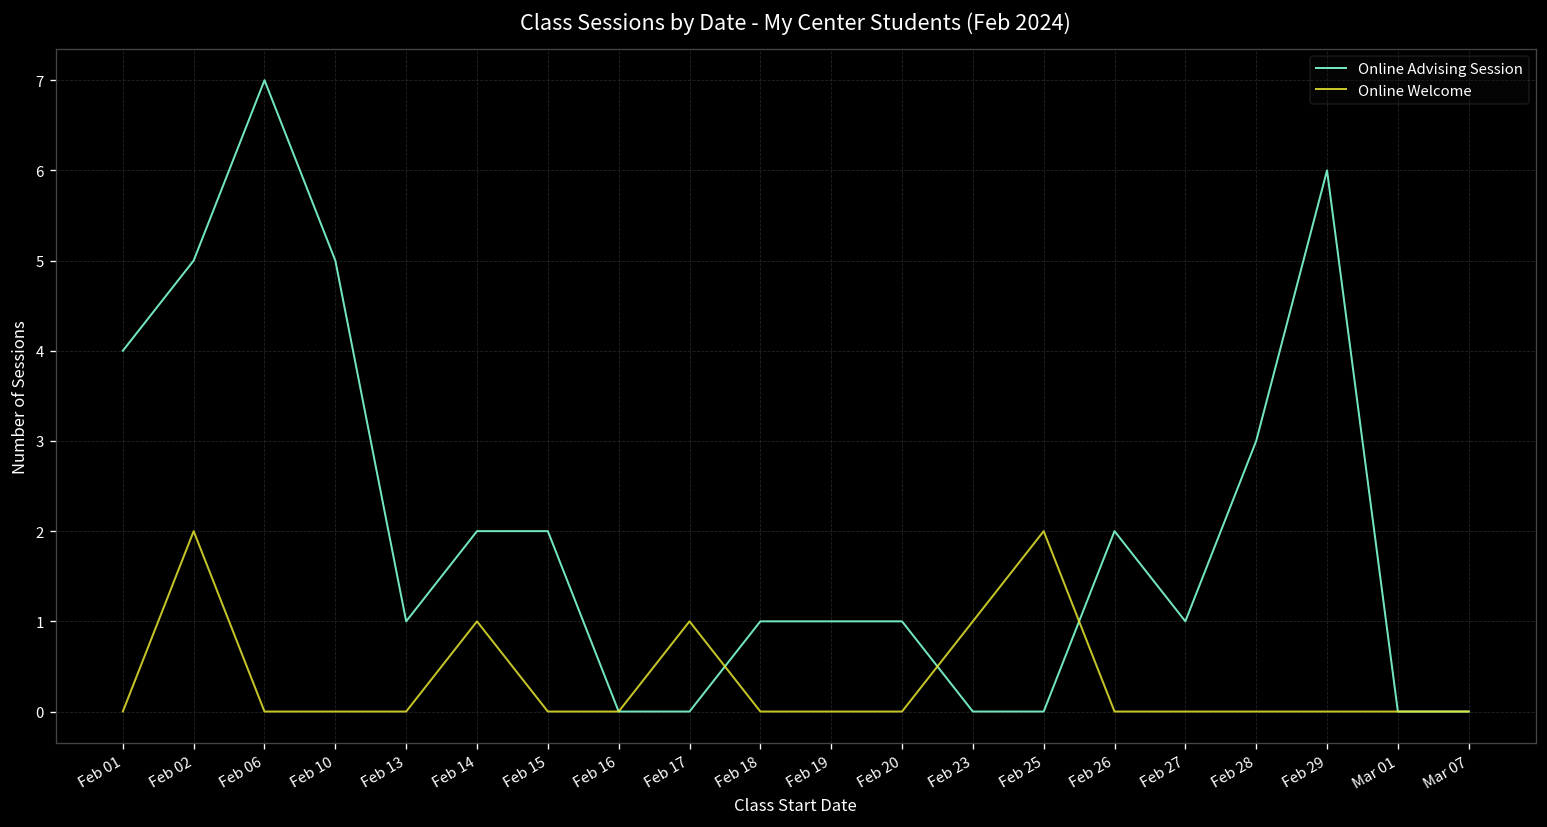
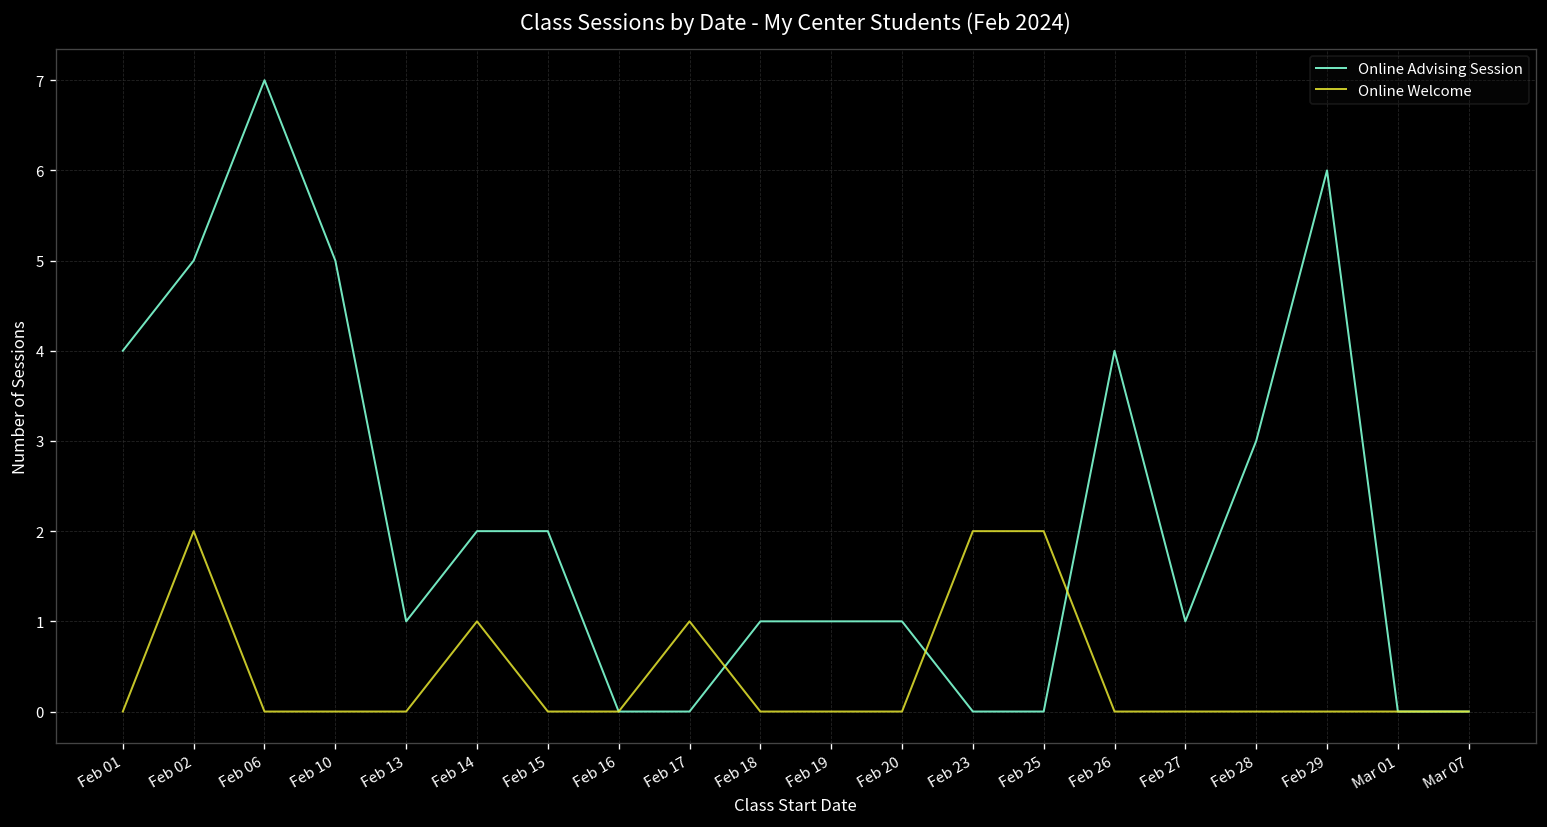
  {
    "Online Advising Session": {
      "Feb 01": 4,
      "Feb 02": 5,
      "Feb 06": 7,
      "Feb 10": 5,
      "Feb 13": 1,
      "Feb 14": 2,
      "Feb 15": 2,
      "Feb 17": 0,
      "Feb 18": 1,
      "Feb 19": 1,
      "Feb 20": 1,
      "Feb 23": 0,
      "Feb 25": 0,
-     "Feb 26": 2,
+     "Feb 26": 4,
      "Feb 27": 1,
      "Feb 28": 3,
      "Feb 29": 6
    },
    "Online Welcome": {
      "Feb 01": 0,
      "Feb 02": 2,
      "Feb 06": 0,
      "Feb 10": 0,
      "Feb 13": 0,
      "Feb 14": 1,
      "Feb 15": 0,
      "Feb 17": 1,
      "Feb 18": 0,
      "Feb 19": 0,
      "Feb 20": 0,
-     "Feb 23": 1,
+     "Feb 23": 2,
      "Feb 25": 2,
      "Feb 26": 0,
      "Feb 27": 0,
      "Feb 28": 0,
      "Feb 29": 0
    }
  }
